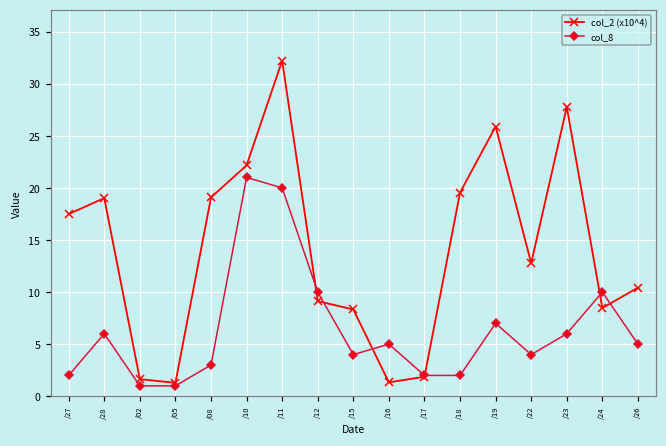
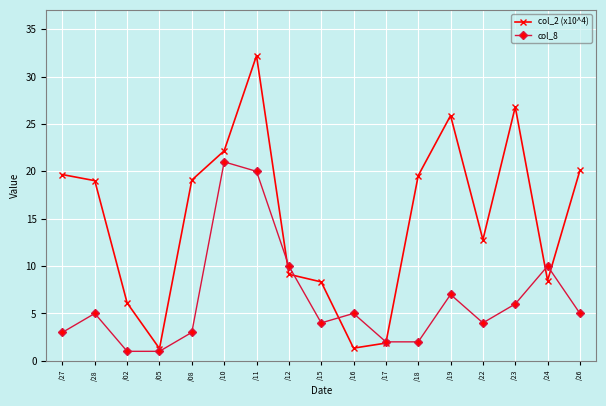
  {
    "col_2 (x10^4)": {
-     "/27": 17,
+     "/27": 20,
      "/28": 19,
-     "/02": 2,
+     "/02": 6,
      "/05": 1,
      "/08": 19,
      "/10": 22,
      "/11": 32,
      "/12": 9,
      "/15": 8,
      "/16": 1,
      "/18": 20,
      "/19": 26,
      "/22": 13,
-     "/23": 28,
+     "/23": 27,
      "/24": 8,
-     "/26": 10
+     "/26": 20
    },
    "col_8": {
-     "/27": 2,
-     "/28": 6,
+     "/27": 3,
+     "/28": 5,
      "/02": 1,
      "/05": 1,
      "/08": 3,
      "/10": 21,
      "/11": 20,
      "/12": 10,
      "/15": 4,
      "/16": 5,
      "/18": 2,
      "/19": 7,
      "/22": 4,
      "/23": 6,
      "/24": 10,
      "/26": 5
    }
  }
